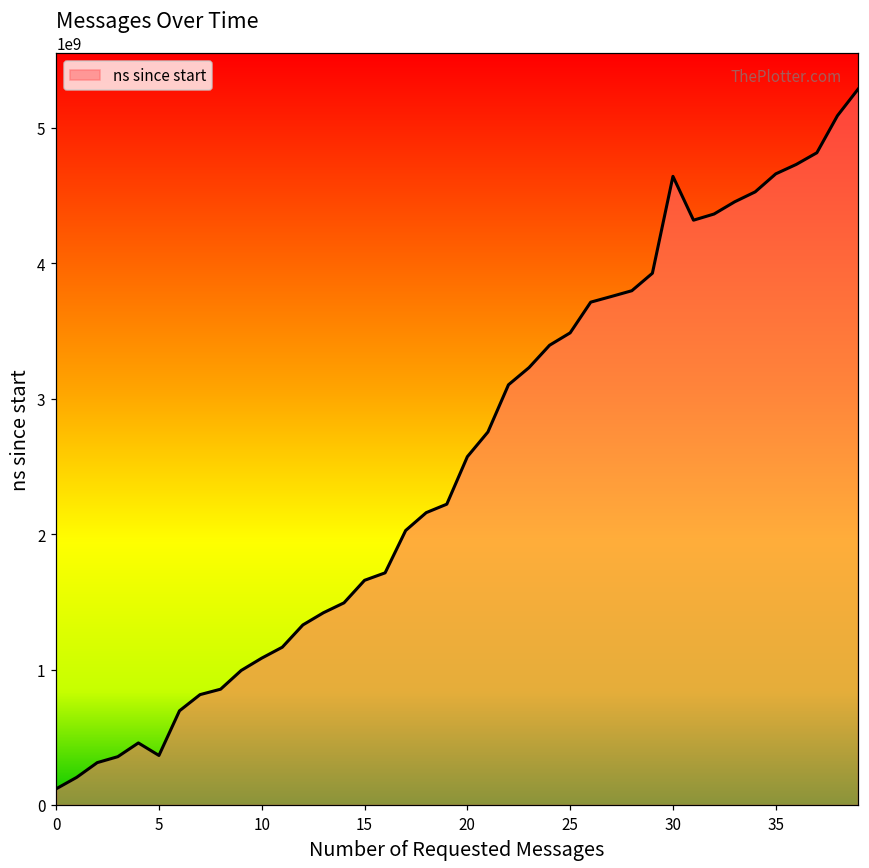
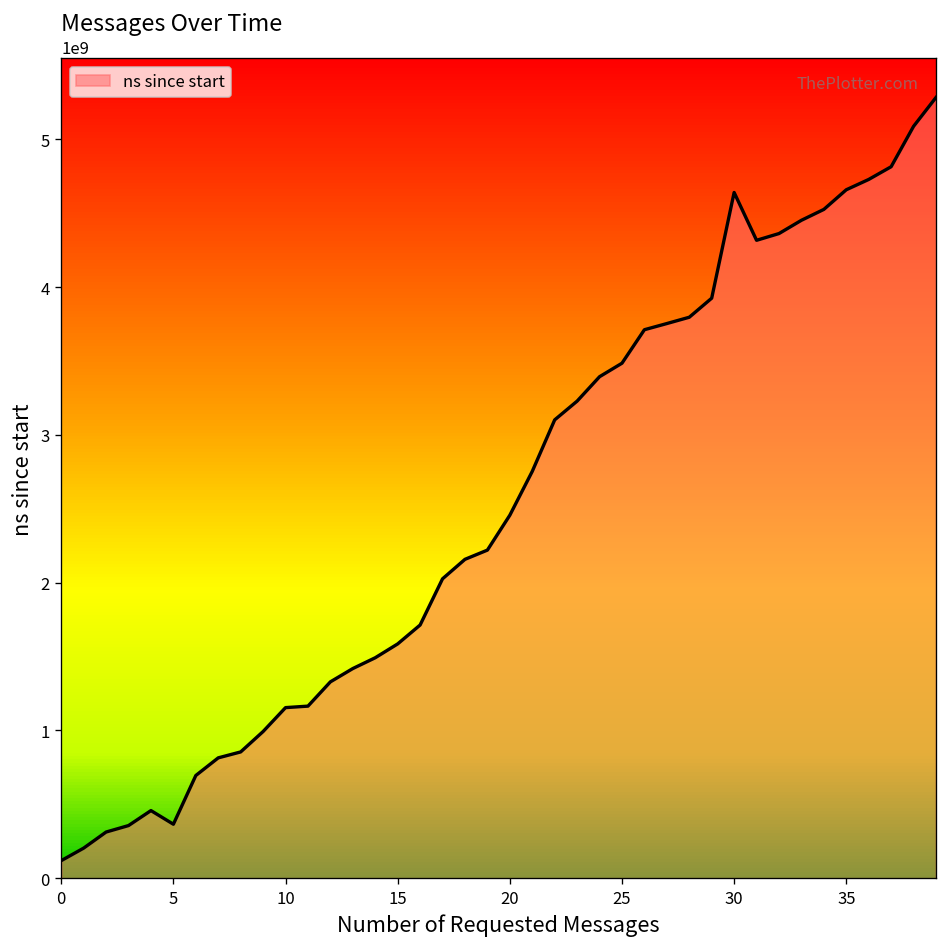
  {
    "0": 120000000,
    "5": 370000000,
-   "10": 1080000000,
-   "15": 1660000000,
-   "20": 2570000000,
+   "10": 1150000000,
+   "15": 1590000000,
+   "20": 2460000000,
    "25": 3490000000,
    "30": 4640000000,
    "35": 4660000000
  }
